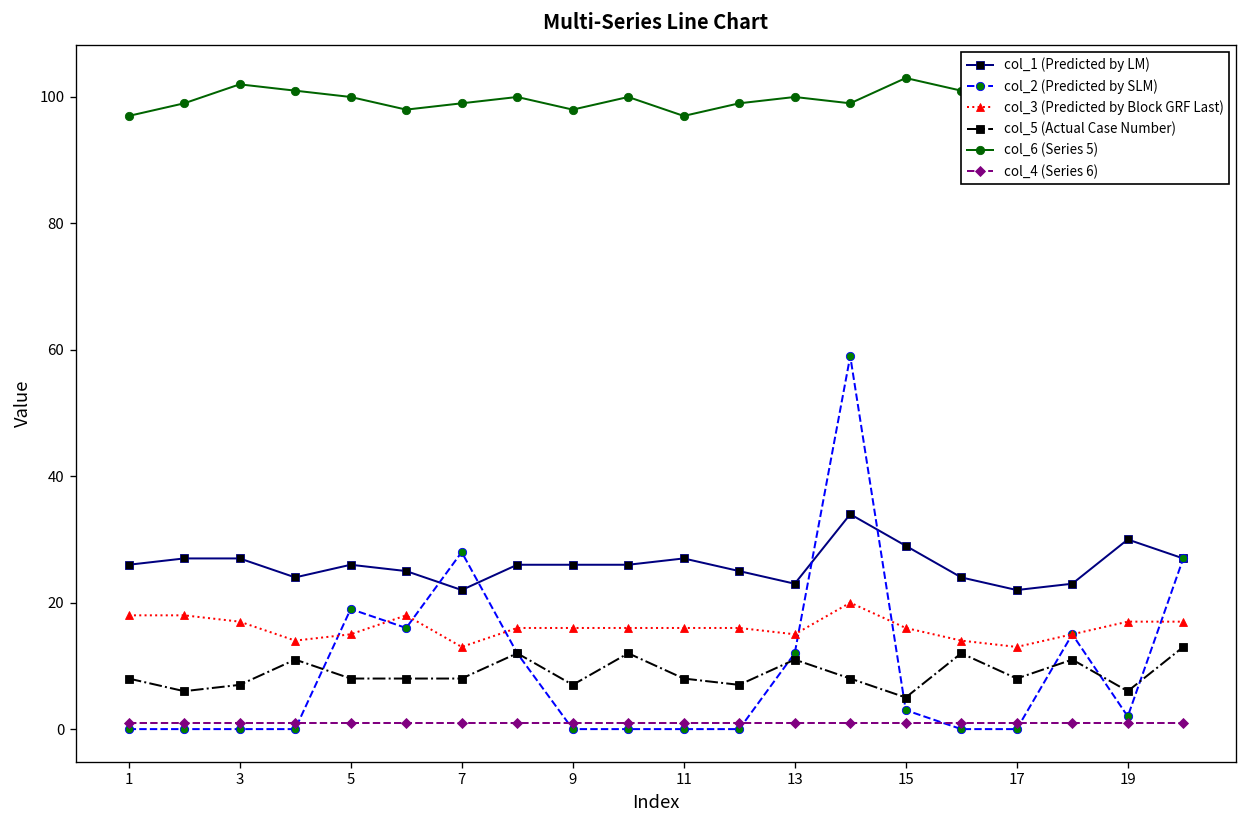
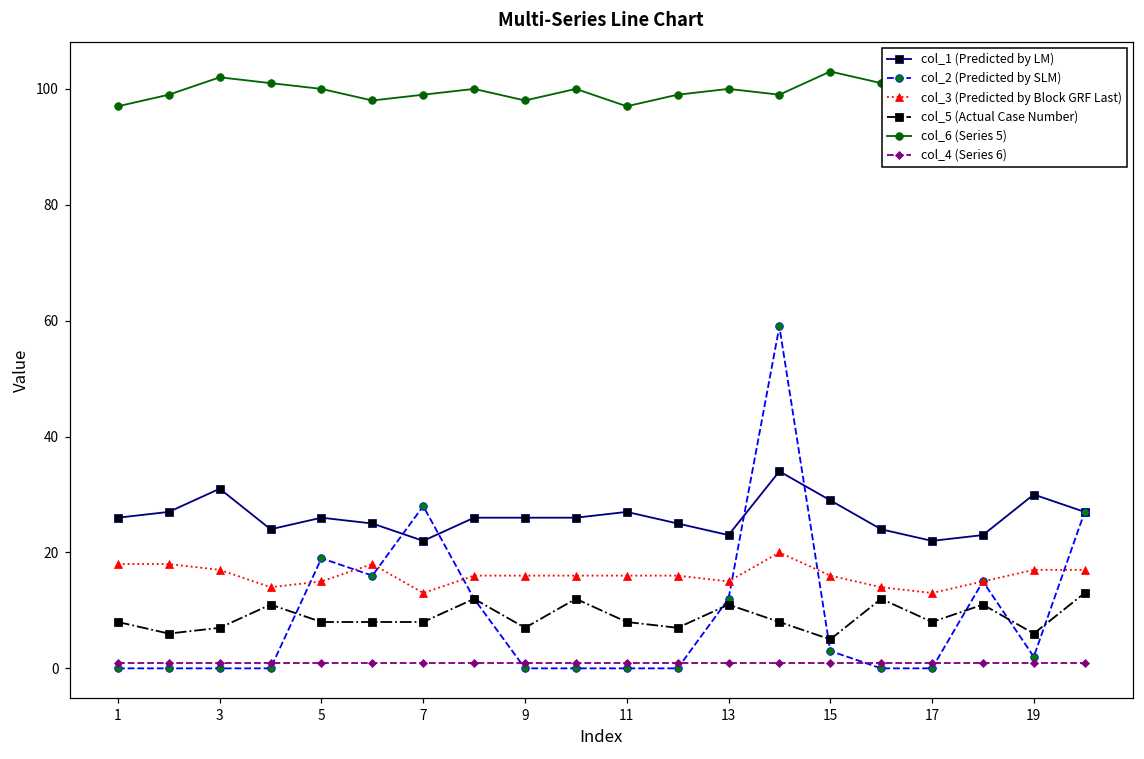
  {
    "col_1 (Predicted by LM)": {
      "1": 26,
-     "3": 27,
+     "3": 31,
      "5": 26,
      "7": 22,
      "9": 26,
      "11": 27,
      "13": 23,
      "15": 29,
      "17": 22,
      "19": 30
    },
    "col_2 (Predicted by SLM)": {
      "1": 0,
      "3": 0,
      "5": 19,
      "7": 28,
      "9": 0,
      "11": 0,
      "13": 12,
      "15": 3,
      "17": 0,
      "19": 2
    },
    "col_3 (Predicted by Block GRF Last)": {
      "1": 18,
      "3": 17,
      "5": 15,
      "7": 13,
      "9": 16,
      "11": 16,
      "13": 15,
      "15": 16,
      "17": 13,
      "19": 17
    },
    "col_5 (Actual Case Number)": {
      "1": 8,
      "3": 7,
      "5": 8,
      "7": 8,
      "9": 7,
      "11": 8,
      "13": 11,
      "15": 5,
      "17": 8,
      "19": 6
    },
    "col_6 (Series 5)": {
      "1": 97,
      "3": 102,
      "5": 100,
      "7": 99,
      "9": 98,
      "11": 97,
      "13": 100,
      "15": 103
    },
    "col_4 (Series 6)": {
      "1": 1,
      "3": 1,
      "5": 1,
      "7": 1,
      "9": 1,
      "11": 1,
      "13": 1,
      "15": 1,
      "17": 1,
      "19": 1
    }
  }
